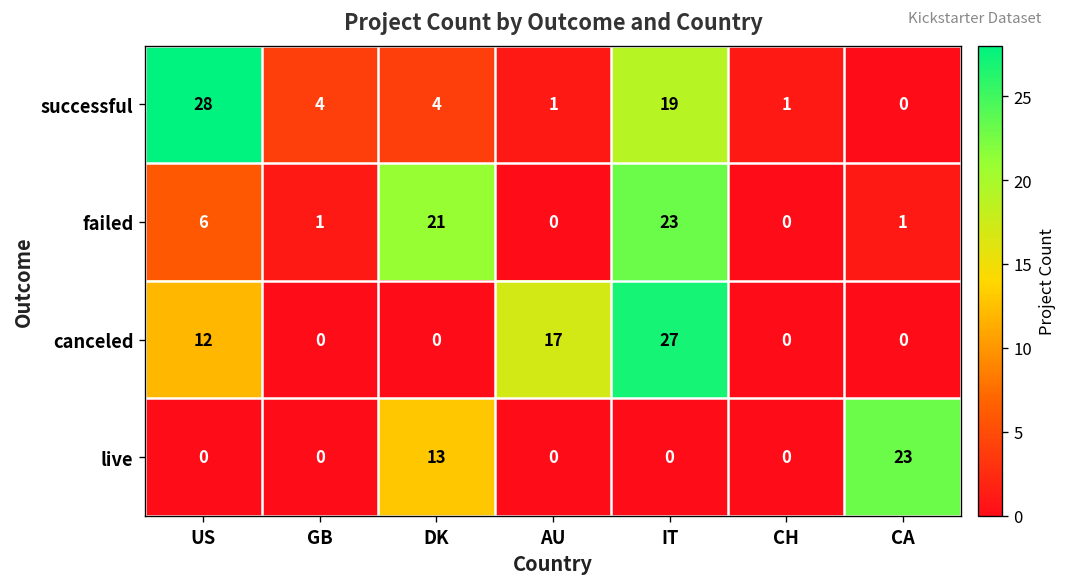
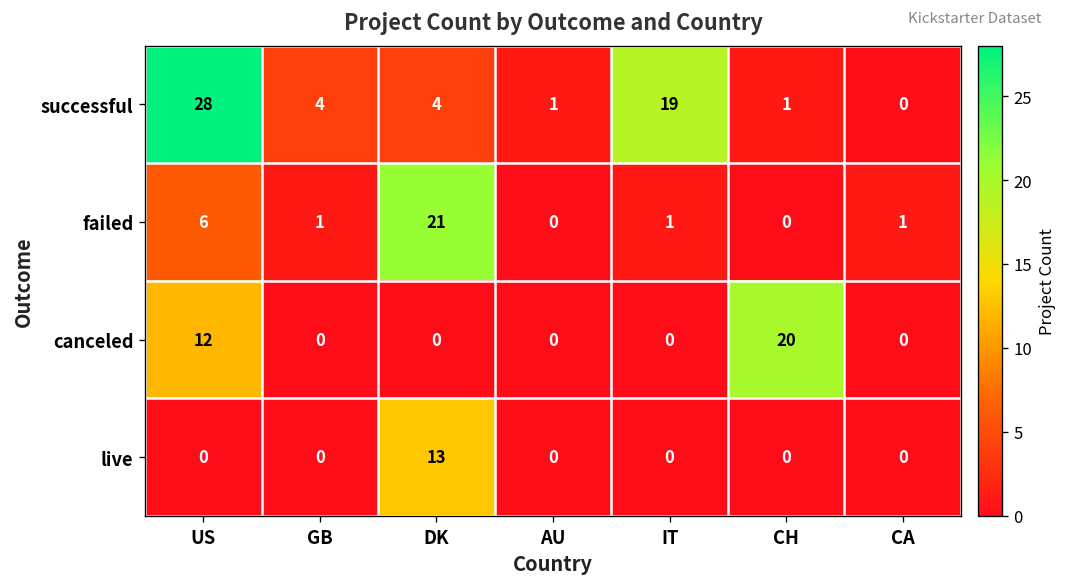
  {
    "successful": {
      "US": 28,
      "GB": 4,
      "DK": 4,
      "AU": 1,
      "IT": 19,
      "CH": 1,
      "CA": 0
    },
    "failed": {
      "US": 6,
      "GB": 1,
      "DK": 21,
      "AU": 0,
-     "IT": 23,
+     "IT": 1,
      "CH": 0,
      "CA": 1
    },
    "canceled": {
      "US": 12,
      "GB": 0,
      "DK": 0,
-     "AU": 17,
-     "IT": 27,
-     "CH": 0,
+     "AU": 0,
+     "IT": 0,
+     "CH": 20,
      "CA": 0
    },
    "live": {
      "US": 0,
      "GB": 0,
      "DK": 13,
      "AU": 0,
      "IT": 0,
      "CH": 0,
-     "CA": 23
+     "CA": 0
    }
  }
